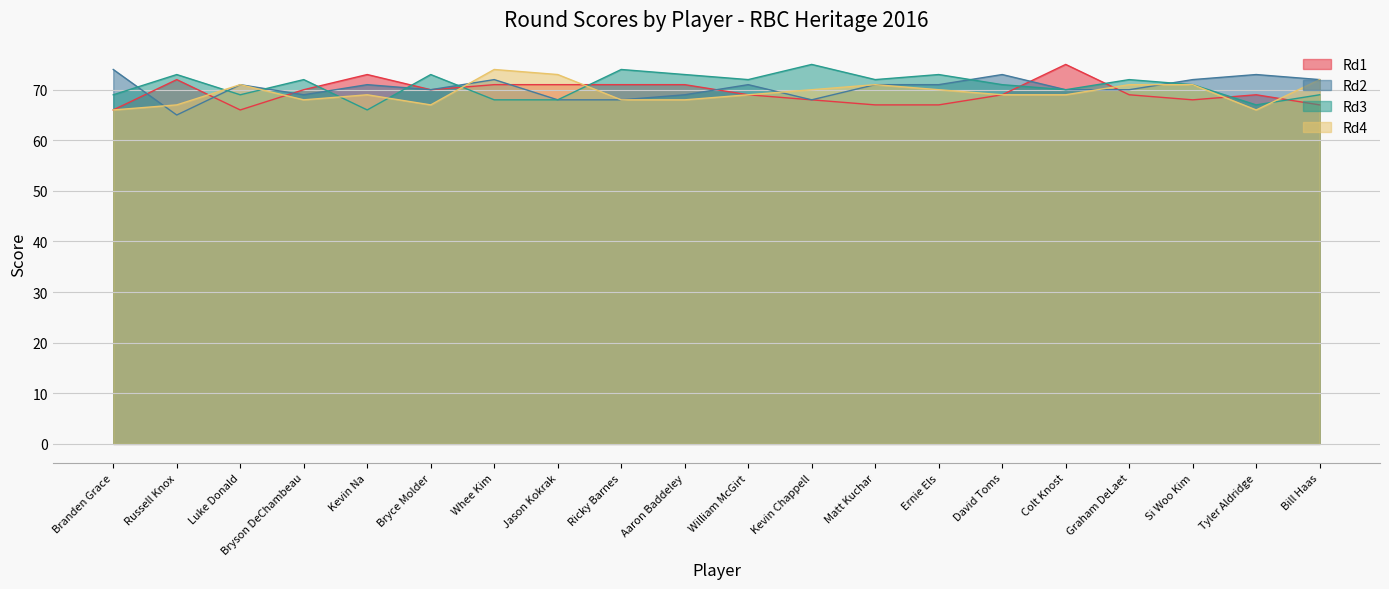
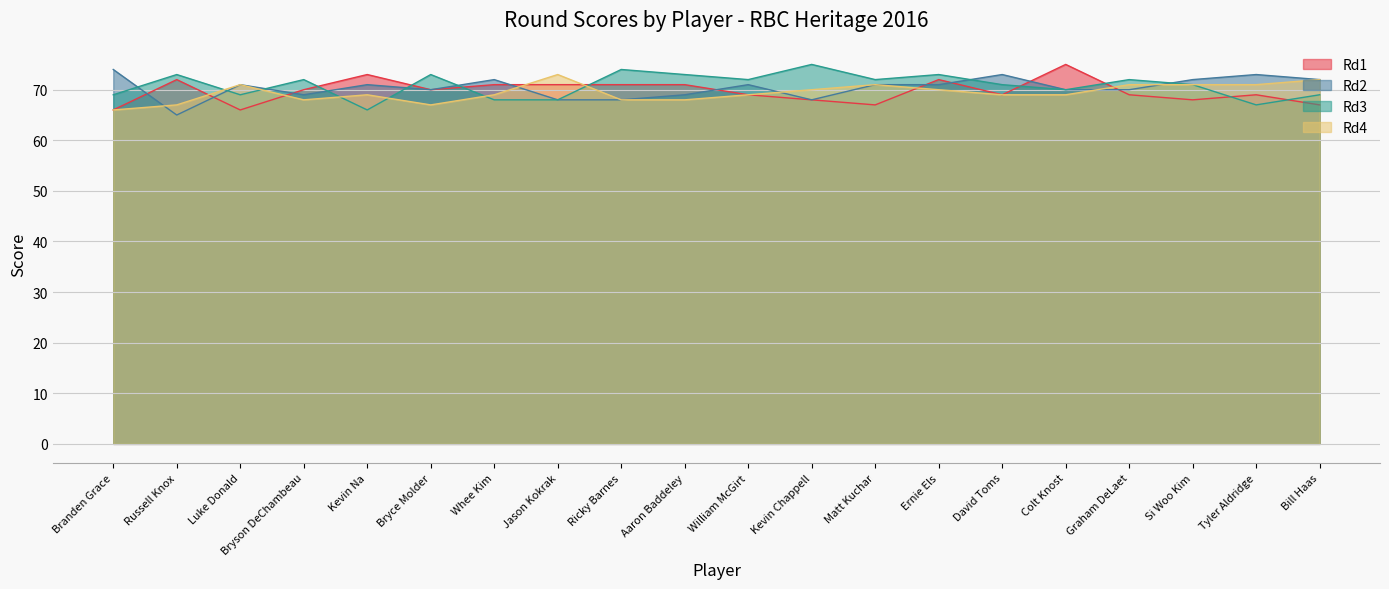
  {
    "Rd1": {
      "Russell Knox": 72,
      "Luke Donald": 66,
      "Bryson DeChambeau": 70,
      "Kevin Na": 73,
      "Whee Kim": 71,
      "Jason Kokrak": 71,
      "Ricky Barnes": 71,
      "Aaron Baddeley": 71,
      "Matt Kuchar": 67,
-     "Ernie Els": 67,
+     "Ernie Els": 72,
      "Colt Knost": 75,
      "Graham DeLaet": 69,
      "Si Woo Kim": 68,
      "Tyler Aldridge": 69,
      "Bill Haas": 67
    },
    "Rd4": {
      "Russell Knox": 67,
      "Bryson DeChambeau": 68,
      "Kevin Na": 69,
      "Bryce Molder": 67,
-     "Whee Kim": 74,
+     "Whee Kim": 69,
      "Jason Kokrak": 73,
      "Aaron Baddeley": 68,
      "Kevin Chappell": 70,
      "Ernie Els": 70,
      "Colt Knost": 69,
      "Graham DeLaet": 71,
-     "Tyler Aldridge": 66
+     "Tyler Aldridge": 71
    }
  }
